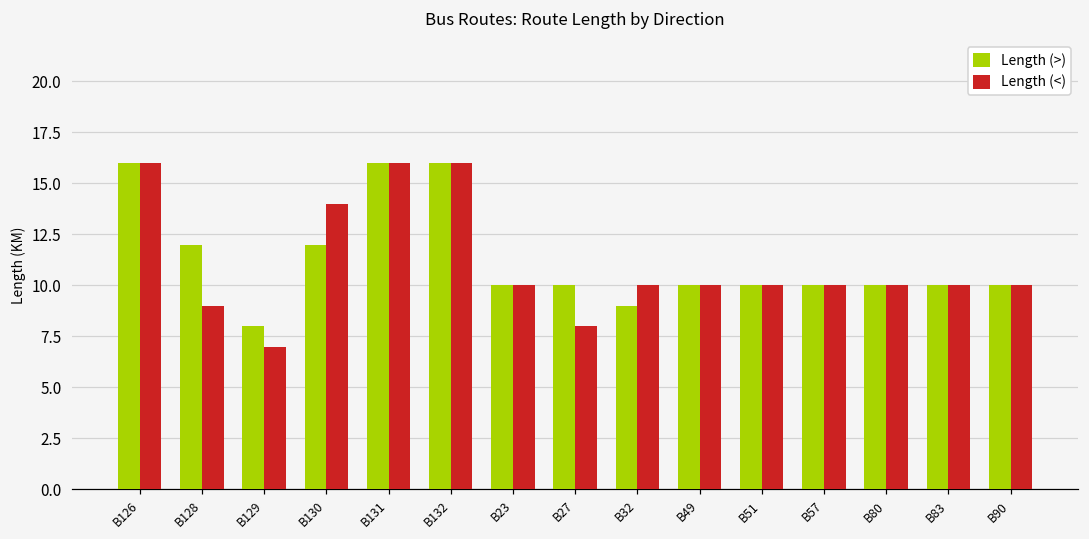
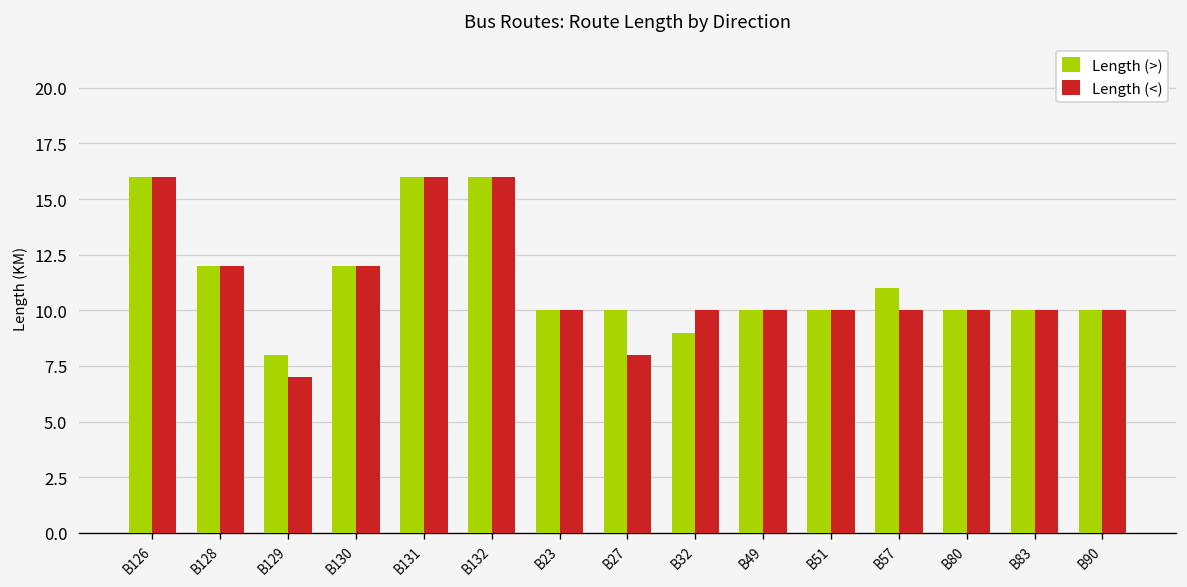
  {
    "Length (>)": {
      "B126": 16,
      "B128": 12,
      "B129": 8,
      "B130": 12,
      "B131": 16,
      "B132": 16,
      "B23": 10,
      "B27": 10,
      "B32": 9,
      "B49": 10,
      "B51": 10,
-     "B57": 10,
+     "B57": 11,
      "B80": 10,
      "B83": 10,
      "B90": 10
    },
    "Length (<)": {
      "B126": 16,
-     "B128": 9,
+     "B128": 12,
      "B129": 7,
-     "B130": 14,
+     "B130": 12,
      "B131": 16,
      "B132": 16,
      "B23": 10,
      "B27": 8,
      "B32": 10,
      "B49": 10,
      "B51": 10,
      "B57": 10,
      "B80": 10,
      "B83": 10,
      "B90": 10
    }
  }
